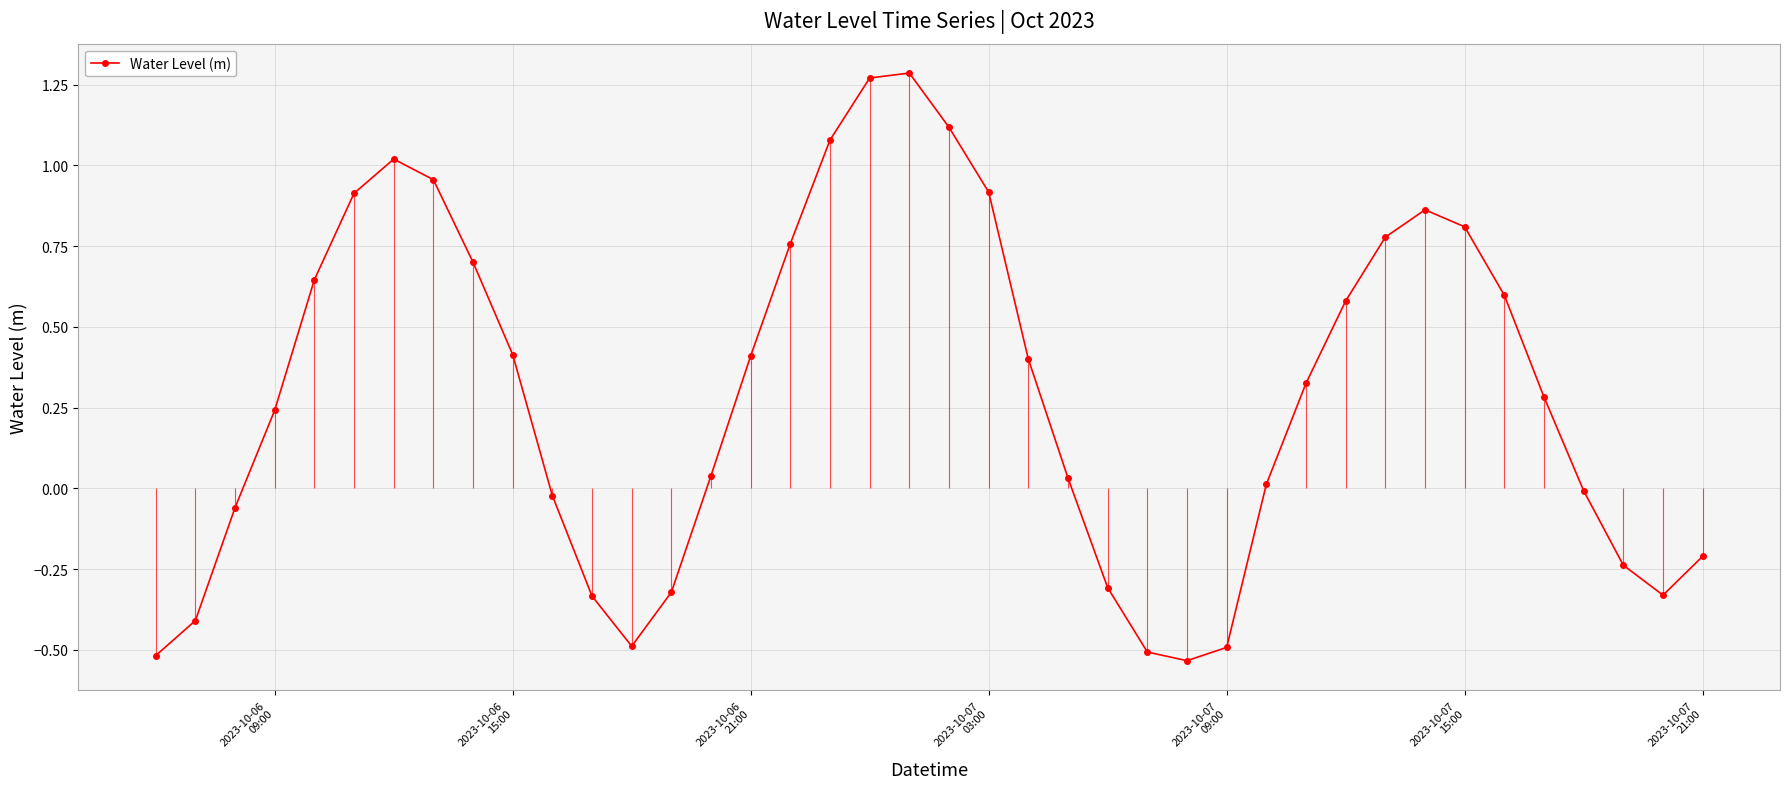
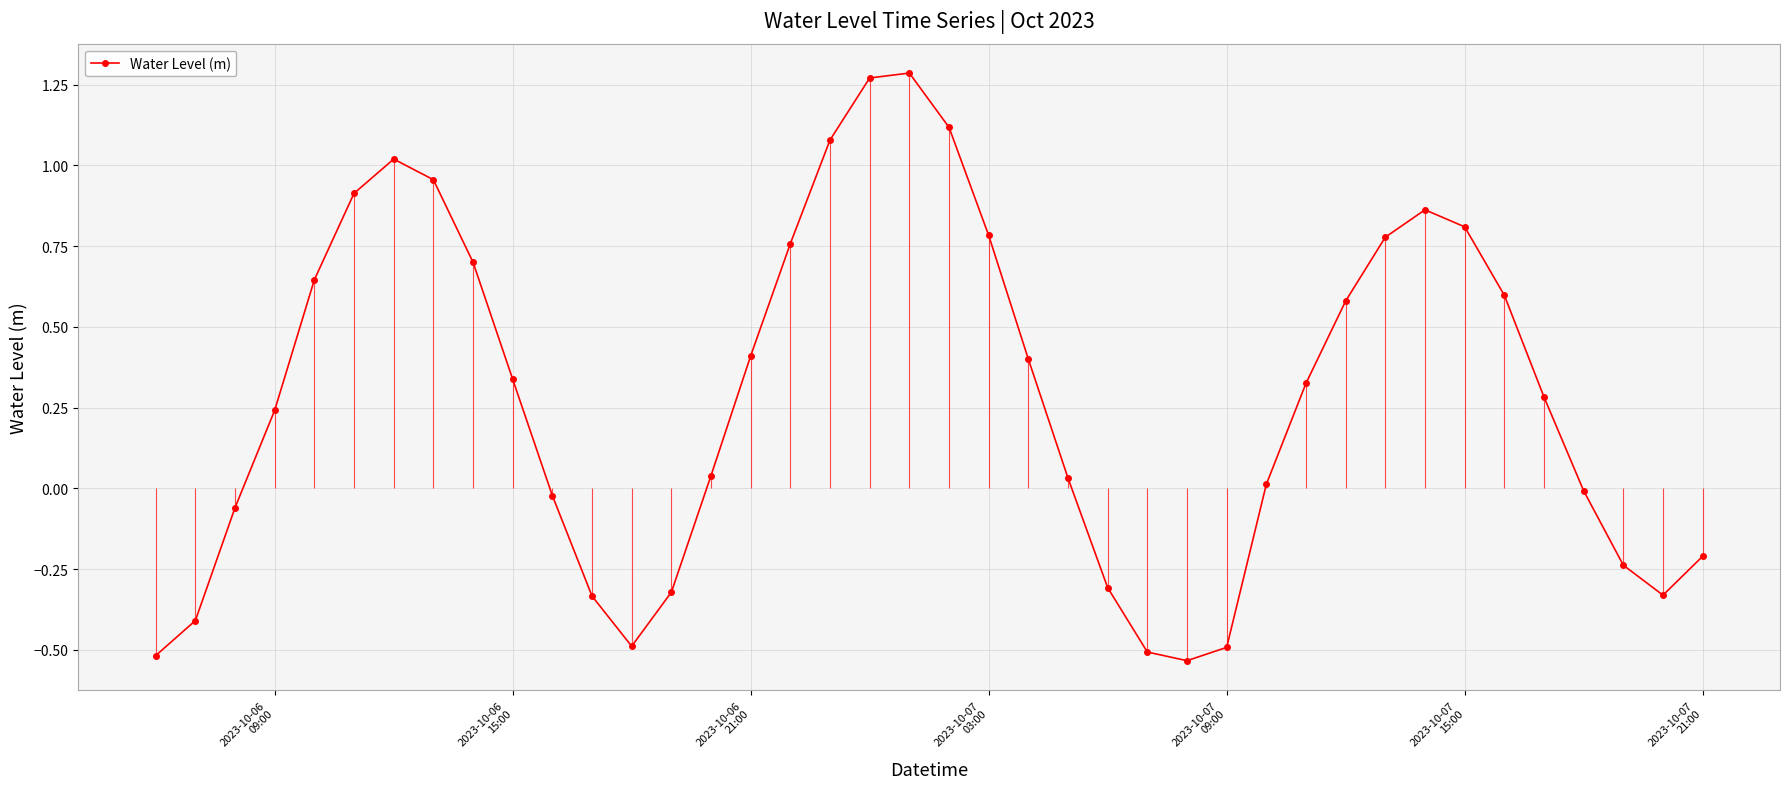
  {
    "2023-10-06 09:00": 0.24,
-   "2023-10-06 15:00": 0.41,
+   "2023-10-06 15:00": 0.34,
    "2023-10-06 21:00": 0.41,
-   "2023-10-07 03:00": 0.92,
+   "2023-10-07 03:00": 0.78,
    "2023-10-07 09:00": -0.49,
    "2023-10-07 15:00": 0.81,
    "2023-10-07 21:00": -0.21
  }
